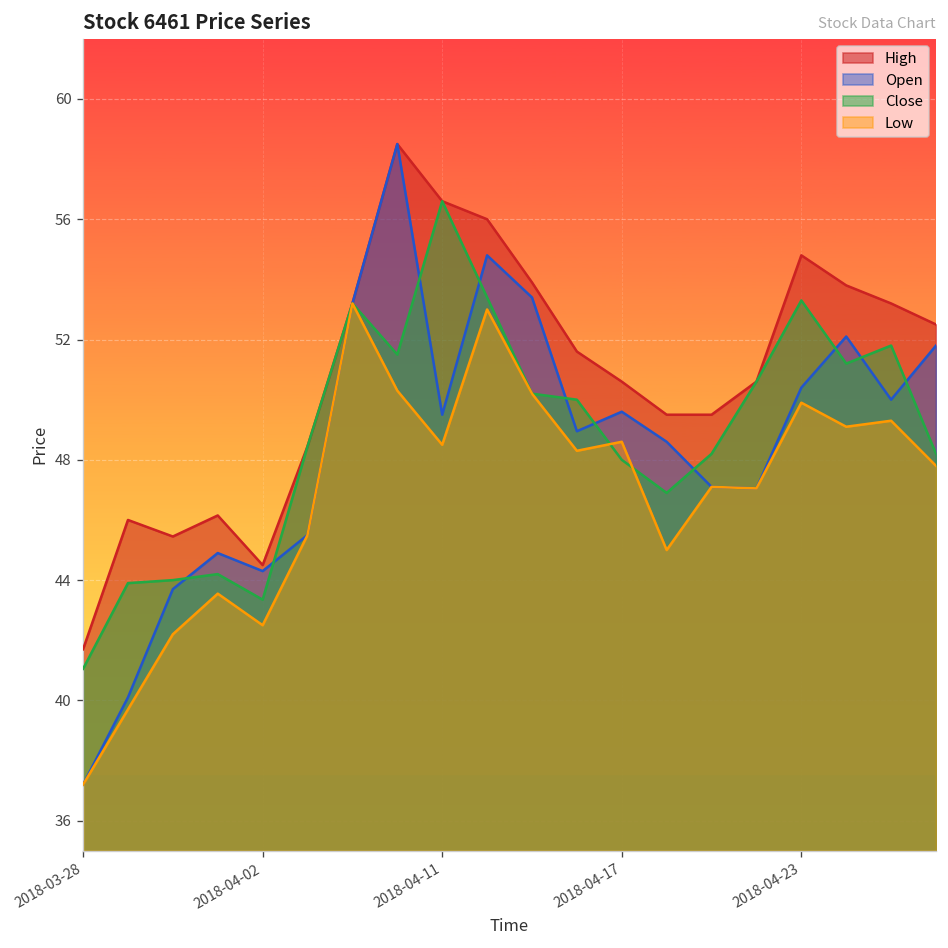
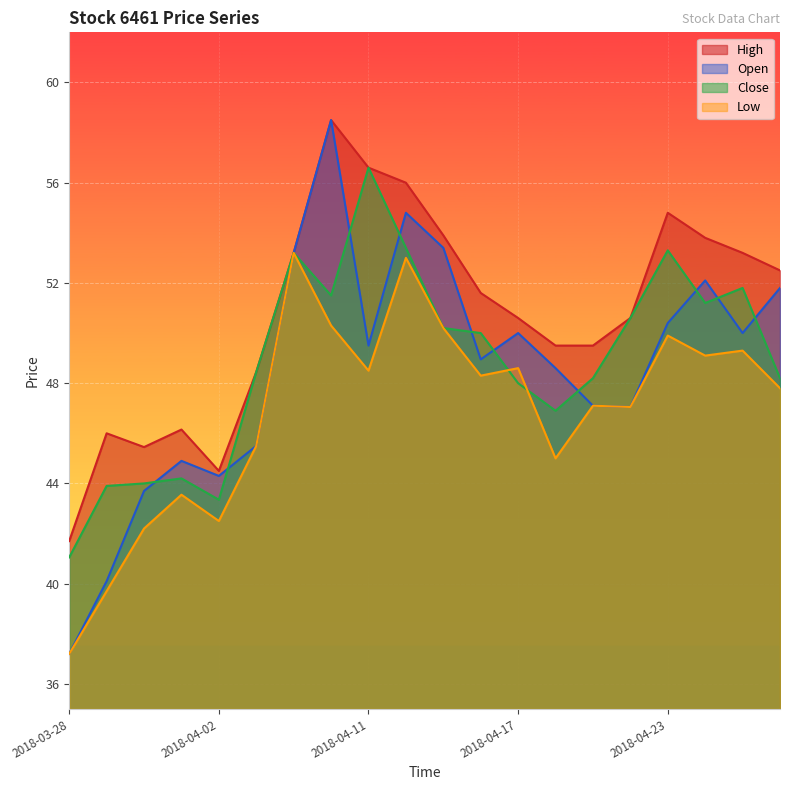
  {
    "High": {
      "2018-03-28": 41.7,
      "2018-04-02": 44.5,
      "2018-04-17": 50.6,
      "2018-04-23": 54.8
    },
    "Open": {
      "2018-04-02": 44.3,
      "2018-04-11": 49.5,
-     "2018-04-17": 49.6,
+     "2018-04-17": 50.0,
      "2018-04-23": 50.4
    },
    "Close": {
      "2018-03-28": 41.1,
      "2018-04-02": 43.4,
      "2018-04-17": 48.0,
      "2018-04-23": 53.3
    },
    "Low": {
      "2018-04-02": 42.5,
      "2018-04-11": 48.5,
      "2018-04-17": 48.6,
      "2018-04-23": 49.9
    }
  }
